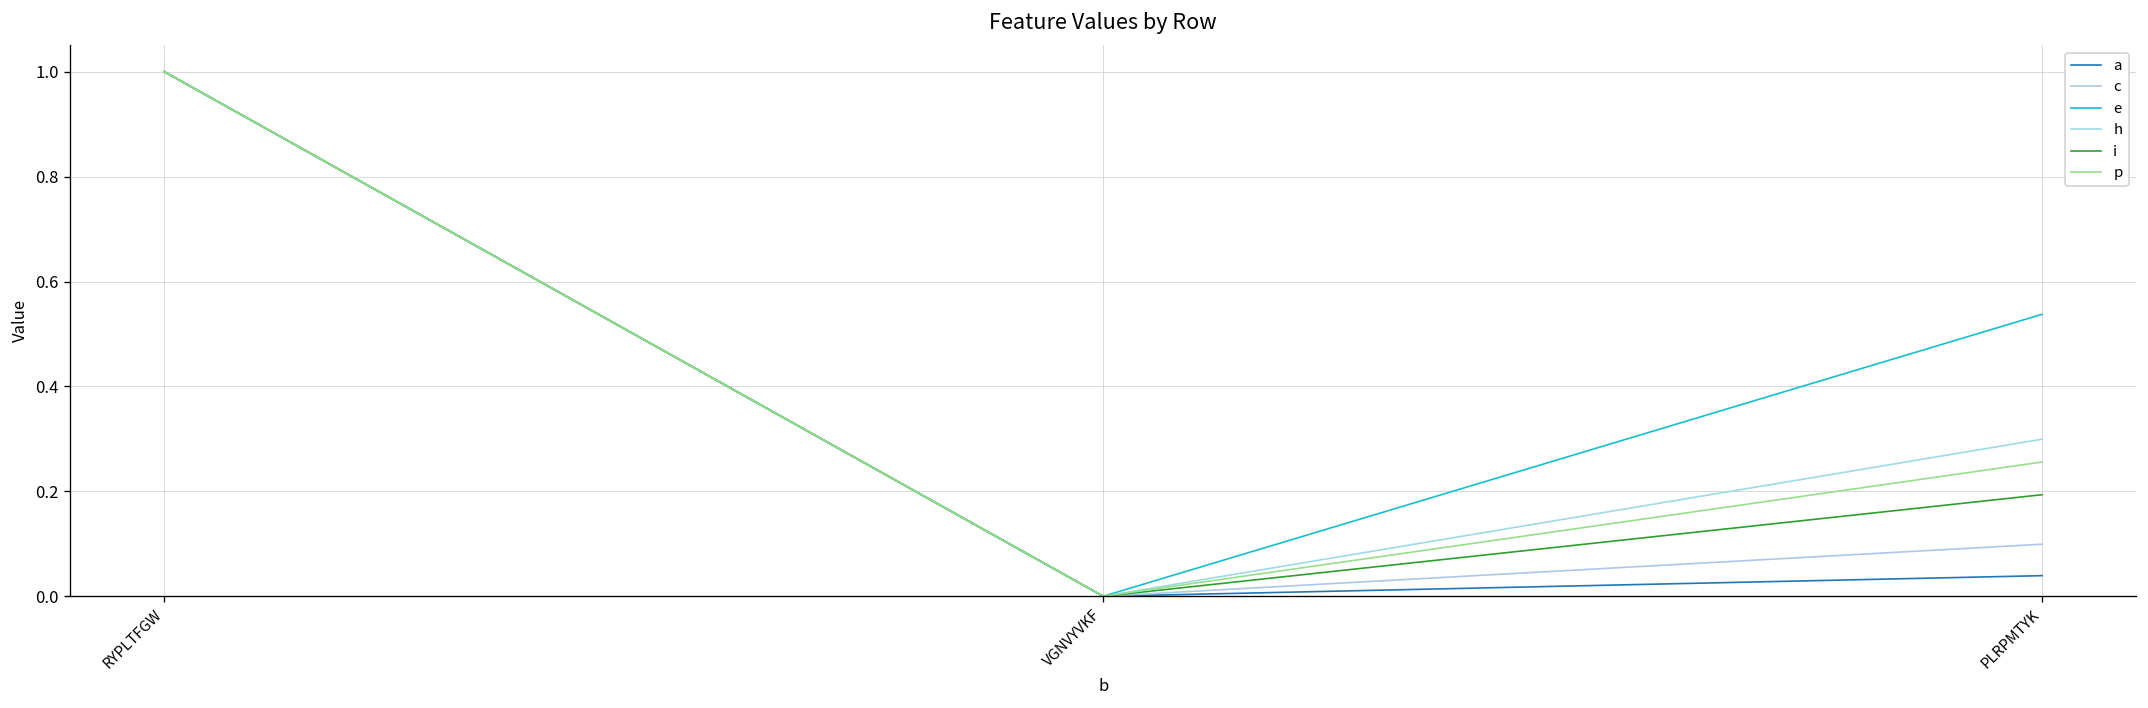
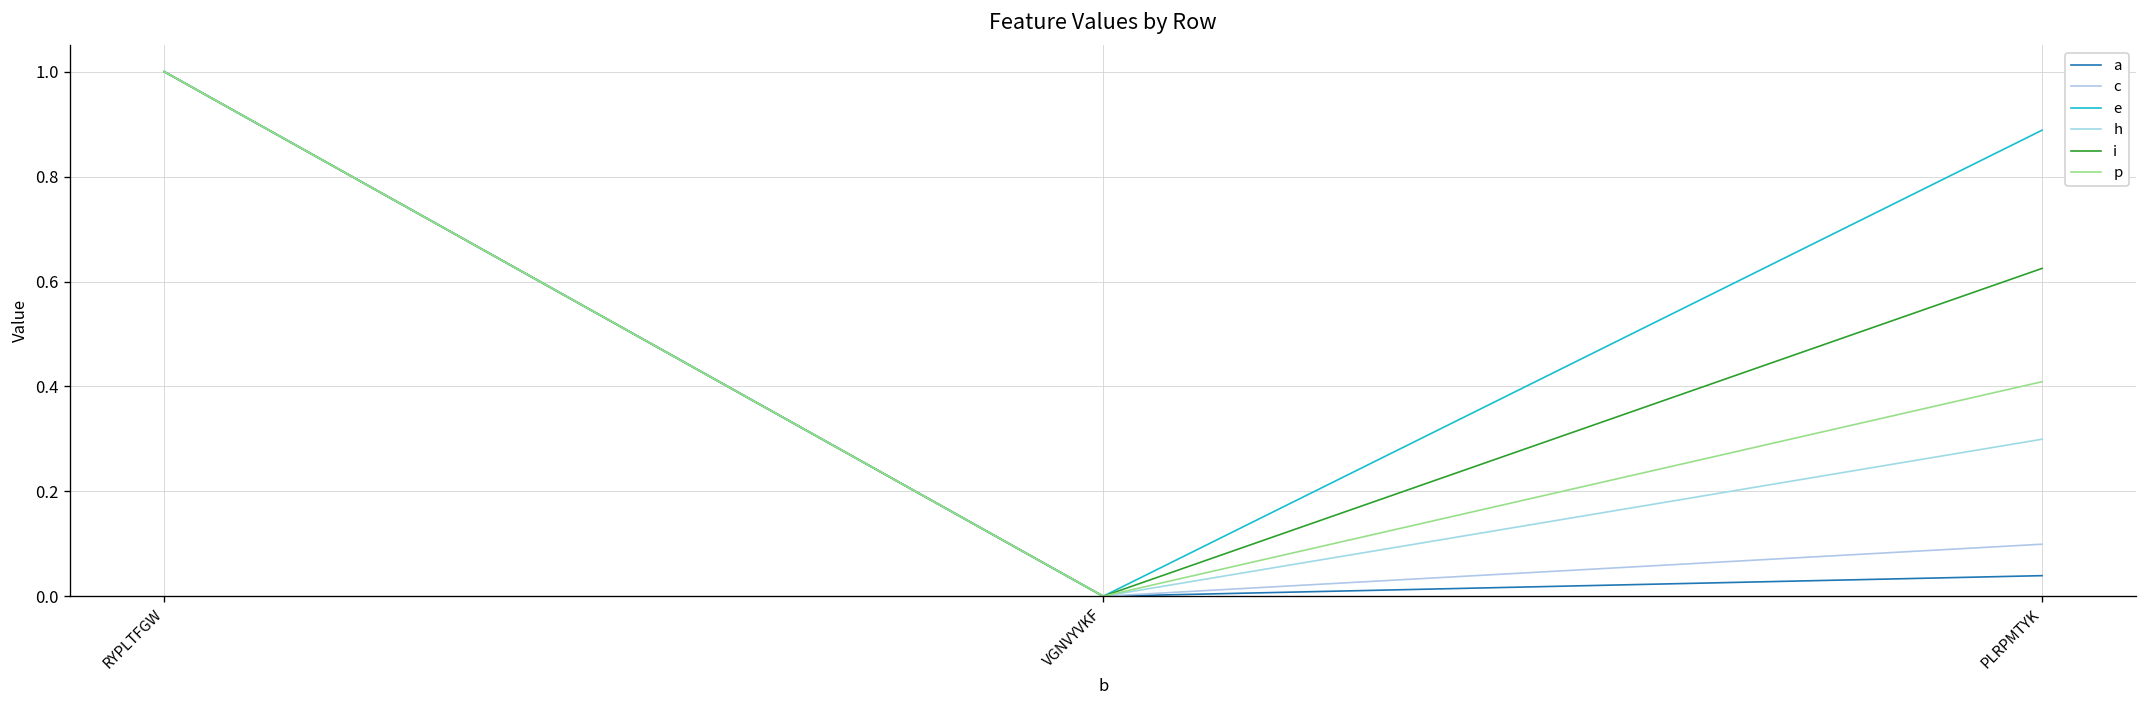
  {
    "a": {
      "PLRPMTYK": 0.04
    },
    "e": {
-     "PLRPMTYK": 0.54
+     "PLRPMTYK": 0.89
    },
    "i": {
-     "PLRPMTYK": 0.19
+     "PLRPMTYK": 0.63
    },
    "p": {
-     "PLRPMTYK": 0.26
+     "PLRPMTYK": 0.41
    }
  }
